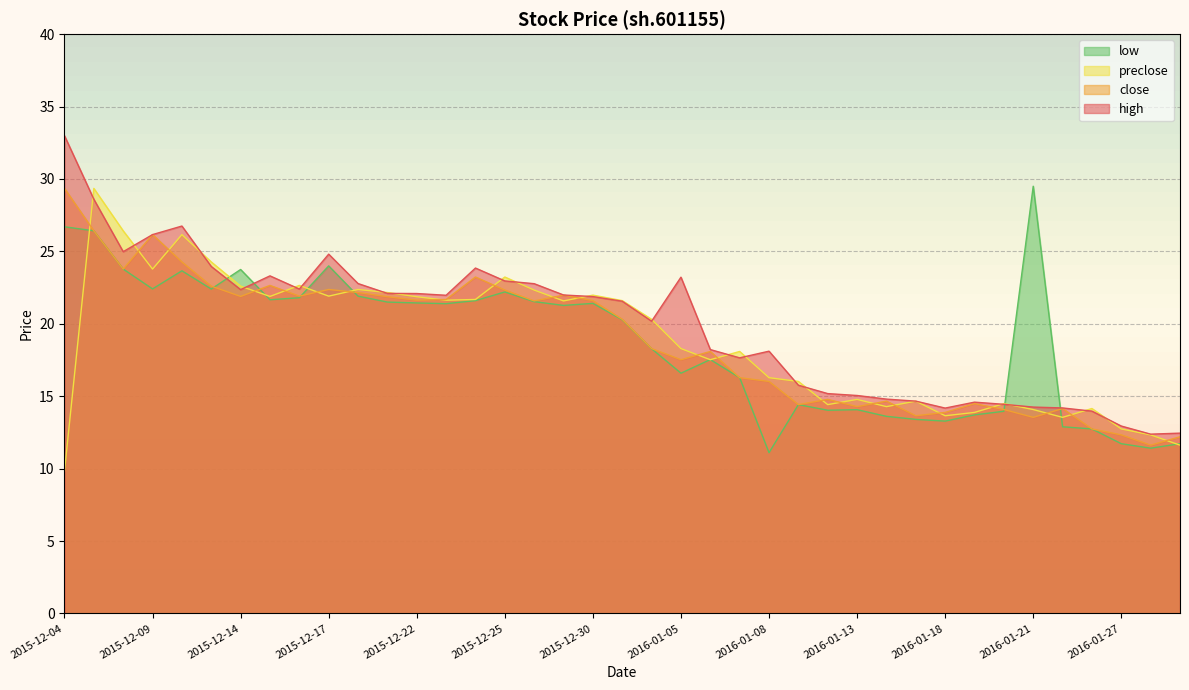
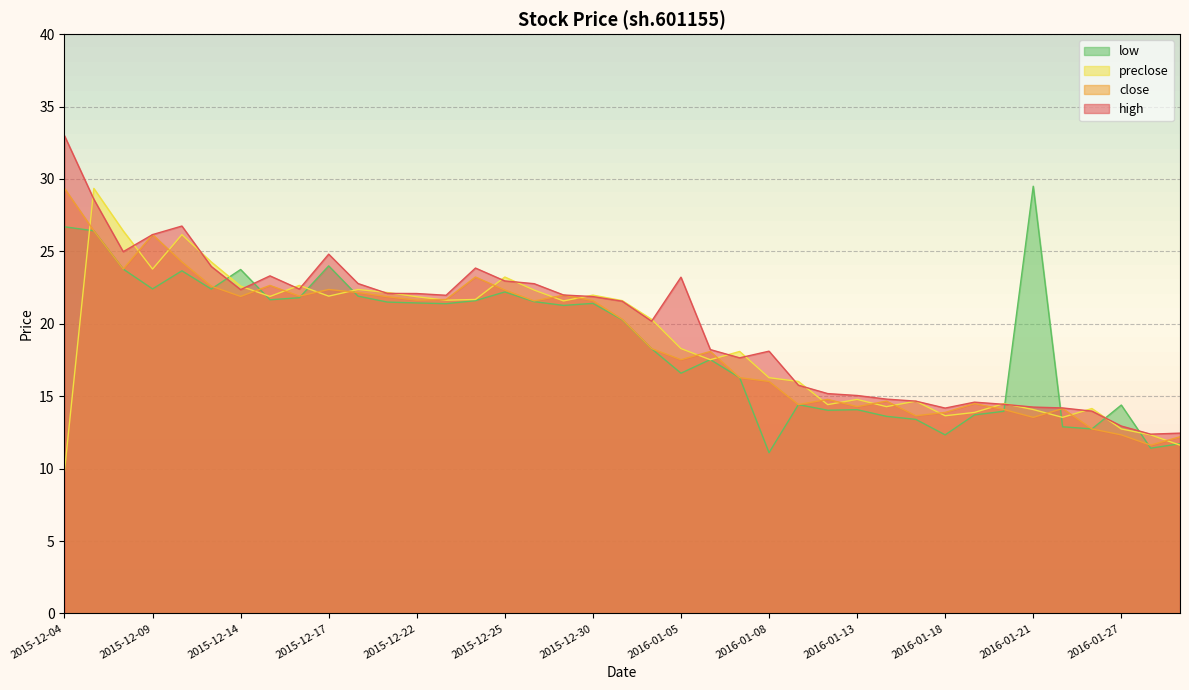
  {
    "low": {
      "2015-12-04": 26.7,
      "2015-12-09": 22.4,
      "2015-12-14": 23.8,
      "2015-12-17": 24.0,
      "2015-12-22": 21.4,
      "2015-12-30": 21.4,
      "2016-01-05": 16.6,
      "2016-01-08": 11.1,
      "2016-01-13": 14.1,
-     "2016-01-18": 13.3,
+     "2016-01-18": 12.3,
      "2016-01-21": 29.5,
-     "2016-01-27": 11.7
+     "2016-01-27": 14.4
    },
    "high": {
      "2015-12-04": 33.0,
      "2015-12-14": 22.4,
      "2015-12-17": 24.8,
      "2015-12-22": 22.1,
      "2015-12-25": 23.0,
      "2016-01-05": 23.2,
      "2016-01-08": 18.1,
      "2016-01-13": 15.1,
      "2016-01-18": 14.2,
      "2016-01-27": 12.9
    }
  }
